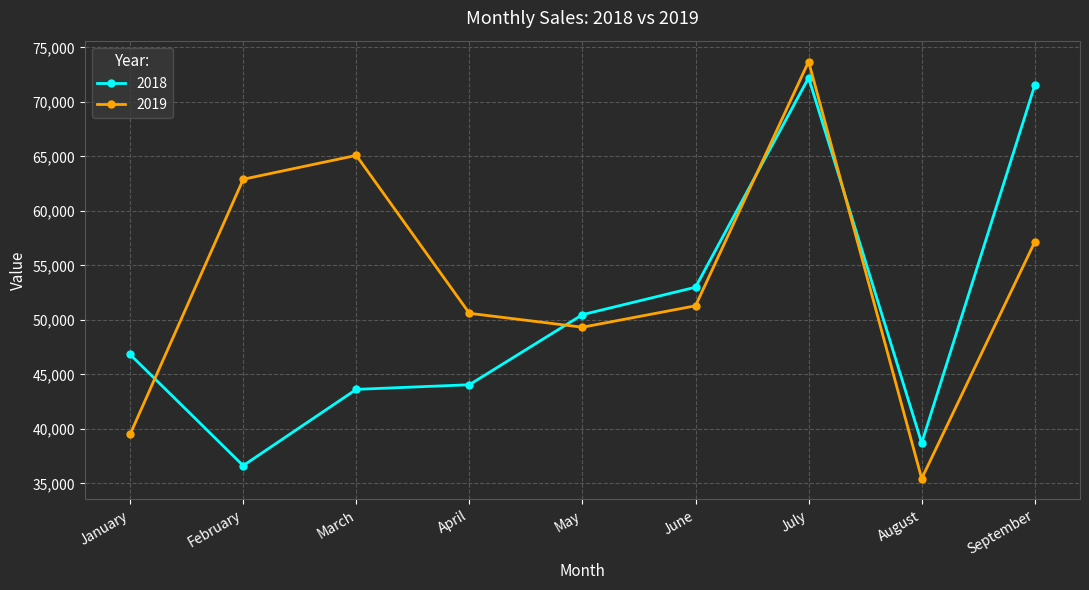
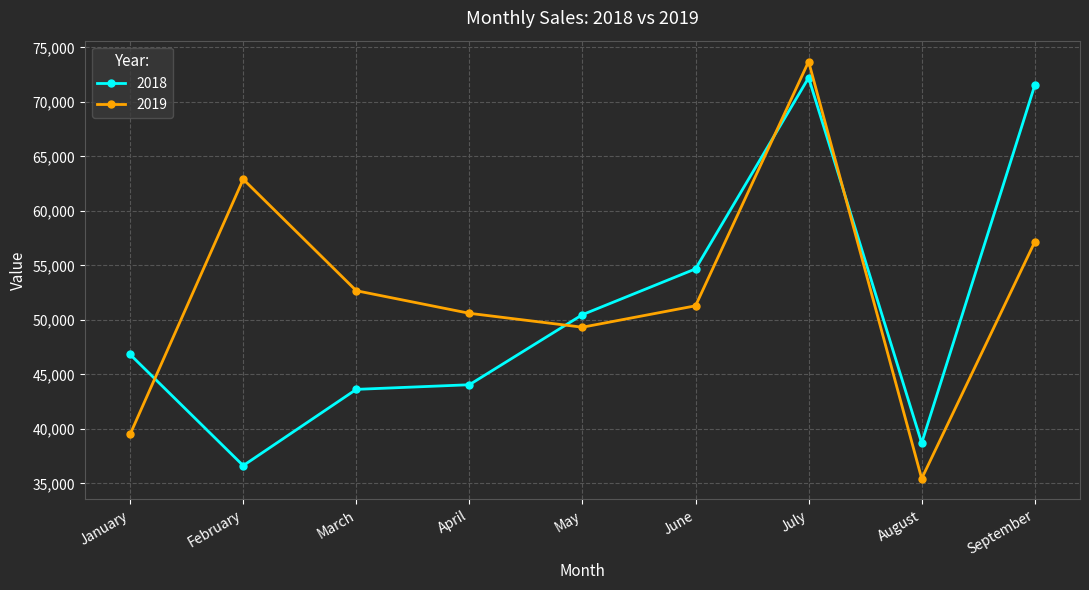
  {
    "2018": {
      "January": "46,800",
      "February": "36,600",
      "March": "43,600",
      "April": "44,000",
      "May": "50,500",
-     "June": "53,000",
+     "June": "54,700",
      "July": "72,200",
      "August": "38,700",
      "September": "71,500"
    },
    "2019": {
      "January": "39,500",
      "February": "62,900",
-     "March": "65,100",
+     "March": "52,700",
      "April": "50,600",
      "May": "49,300",
      "June": "51,300",
      "July": "73,700",
      "August": "35,400",
      "September": "57,100"
    }
  }
